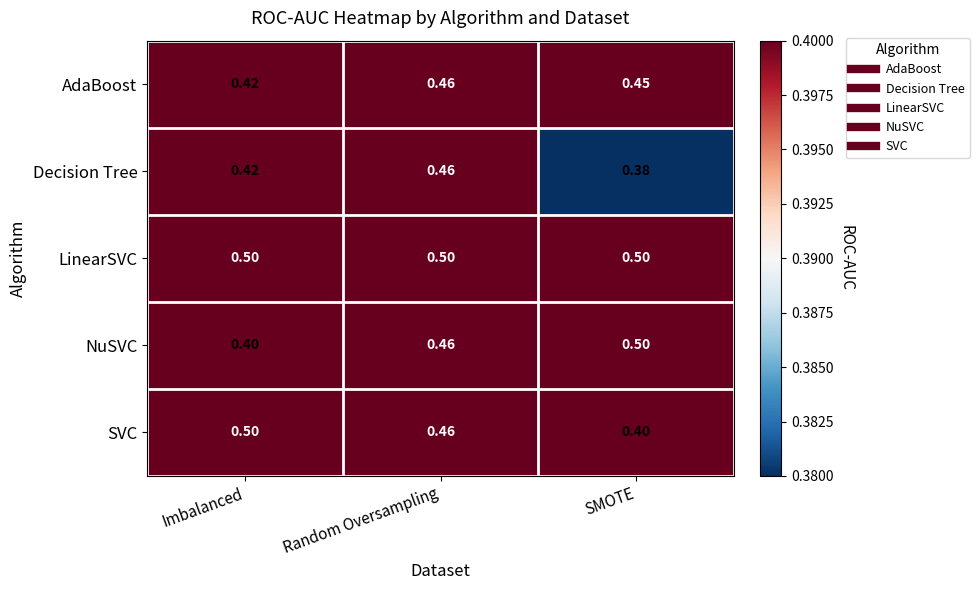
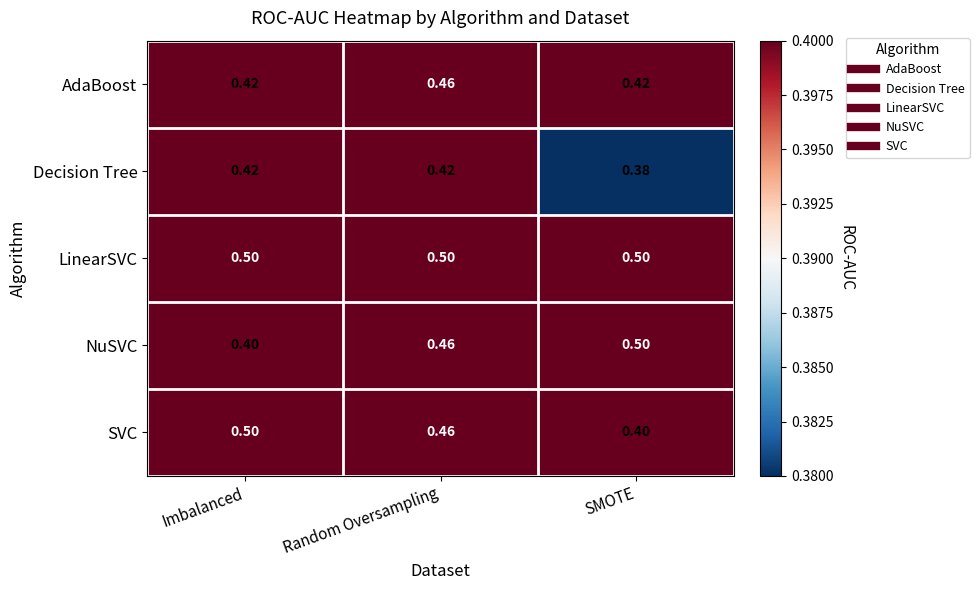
  {
    "AdaBoost": {
      "Imbalanced": 0.42,
      "Random Oversampling": 0.46,
-     "SMOTE": 0.45
+     "SMOTE": 0.42
    },
    "Decision Tree": {
      "Imbalanced": 0.42,
-     "Random Oversampling": 0.46,
+     "Random Oversampling": 0.42,
      "SMOTE": 0.38
    },
    "LinearSVC": {
      "Imbalanced": 0.50,
      "Random Oversampling": 0.50,
      "SMOTE": 0.50
    },
    "NuSVC": {
      "Imbalanced": 0.40,
      "Random Oversampling": 0.46,
      "SMOTE": 0.50
    },
    "SVC": {
      "Imbalanced": 0.50,
      "Random Oversampling": 0.46,
      "SMOTE": 0.40
    }
  }
